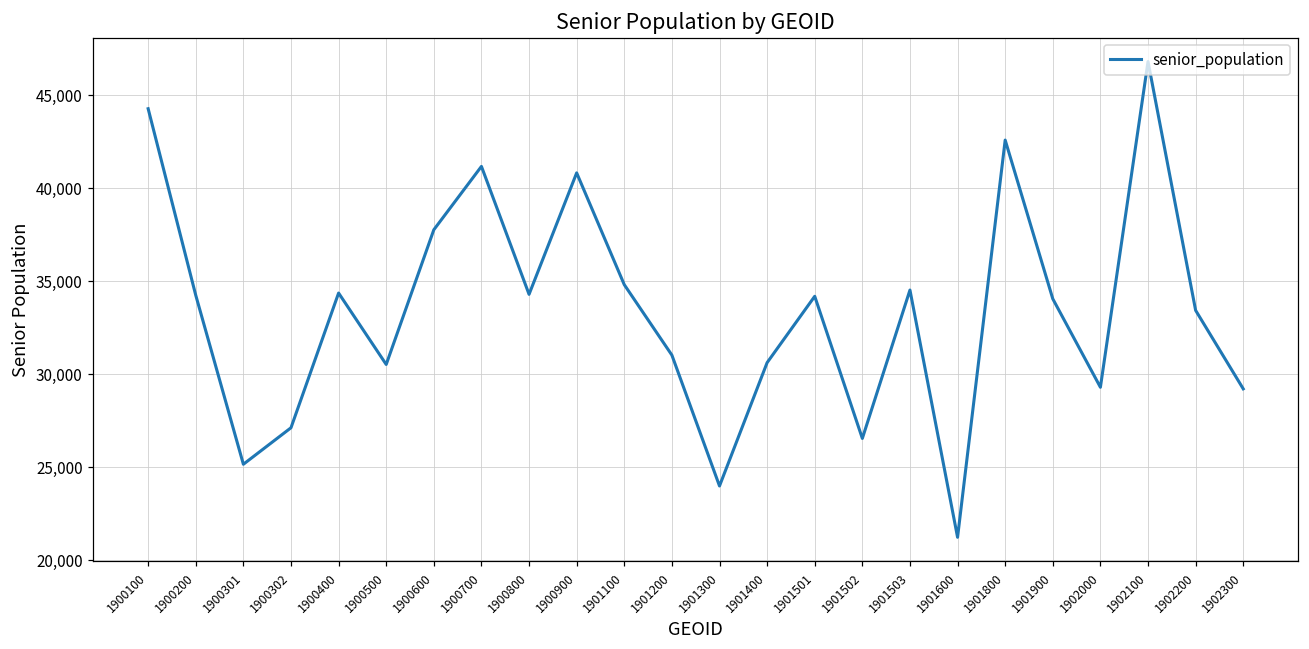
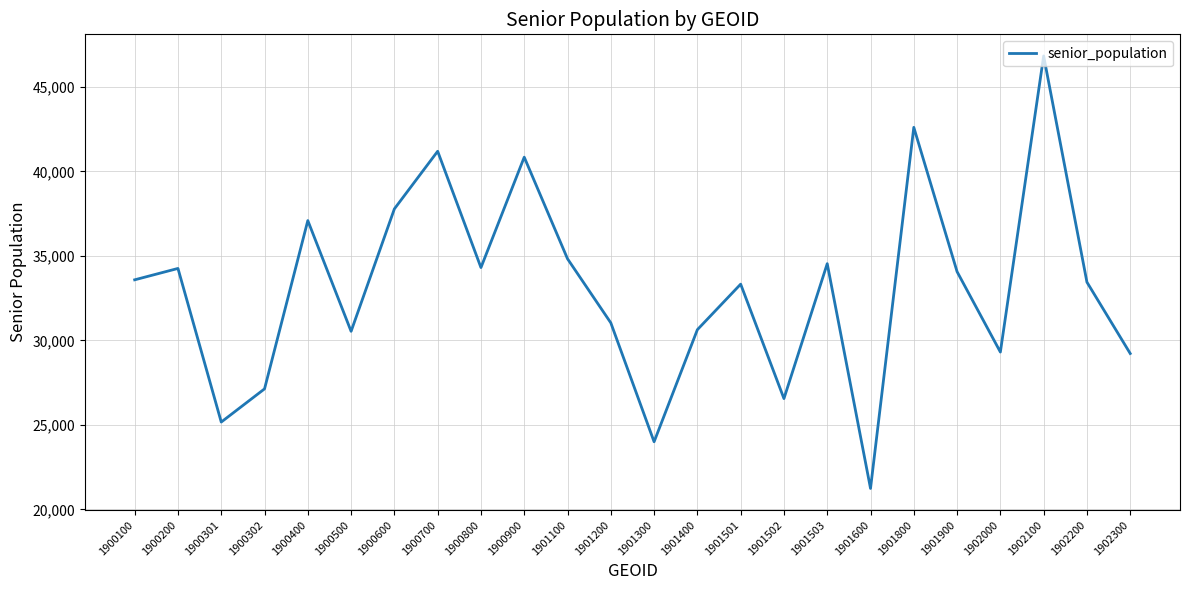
  {
-   "1900100": "44,300",
+   "1900100": "33,600",
    "1900200": "34,300",
    "1900301": "25,200",
    "1900302": "27,100",
-   "1900400": "34,400",
+   "1900400": "37,100",
    "1900500": "30,500",
    "1900600": "37,800",
    "1900700": "41,200",
    "1900800": "34,300",
    "1900900": "40,800",
    "1901100": "34,800",
    "1901200": "31,000",
    "1901300": "24,000",
    "1901400": "30,600",
-   "1901501": "34,200",
+   "1901501": "33,300",
    "1901502": "26,600",
    "1901503": "34,500",
    "1901600": "21,200",
    "1901800": "42,600",
    "1901900": "34,100",
    "1902000": "29,300",
    "1902200": "33,400",
    "1902300": "29,200"
  }
